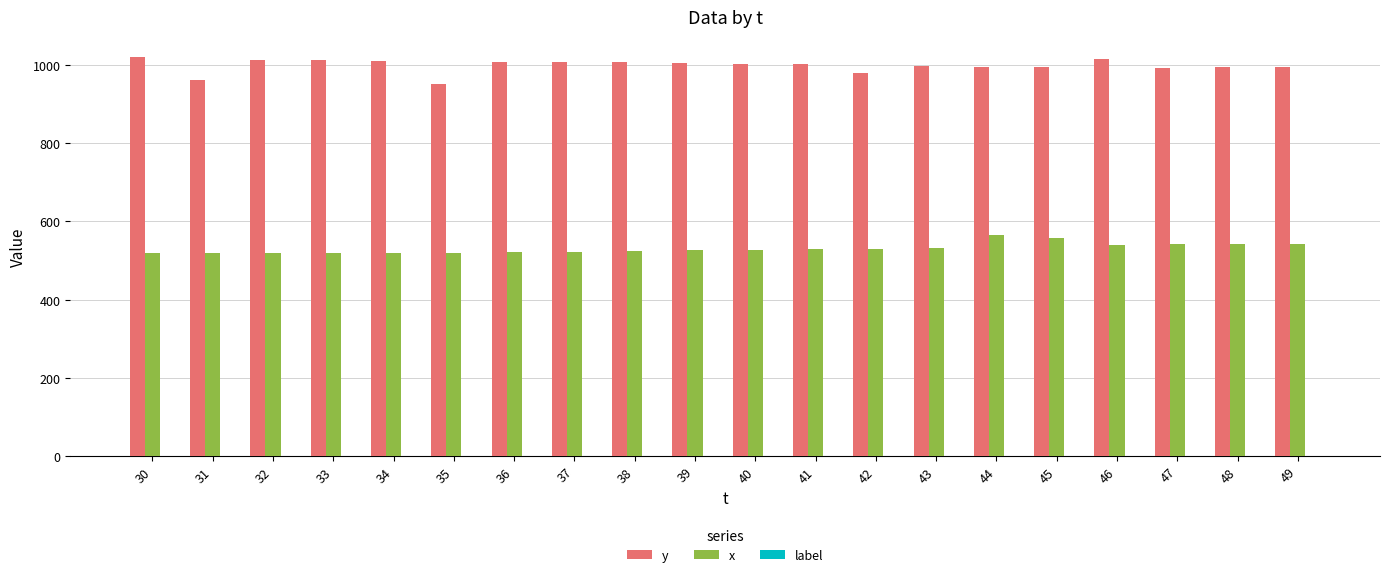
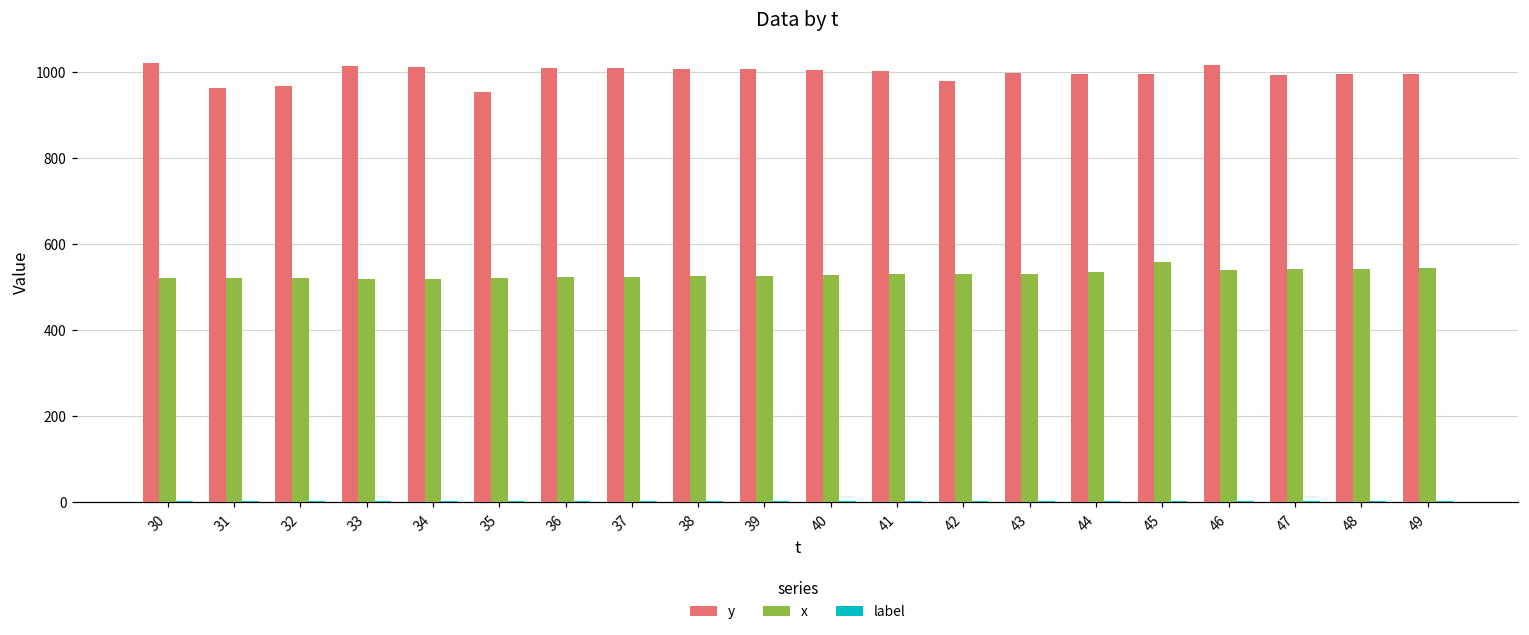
  {
    "y": {
      "30": 1020,
      "31": 960,
-     "32": 1010,
+     "32": 970,
      "33": 1010,
      "34": 1010,
      "35": 950,
      "36": 1010,
      "37": 1010,
      "38": 1010,
      "39": 1010,
      "40": 1000,
      "41": 1000,
      "42": 980,
      "43": 1000,
      "44": 1000,
      "45": 990,
      "46": 1020,
      "47": 990,
      "48": 990,
      "49": 1000
    },
    "x": {
      "30": 520,
      "31": 520,
      "32": 520,
      "33": 520,
      "34": 520,
      "35": 520,
      "36": 520,
      "37": 520,
      "38": 530,
      "39": 530,
      "40": 530,
      "41": 530,
      "42": 530,
      "43": 530,
-     "44": 560,
+     "44": 530,
      "45": 560,
      "46": 540,
      "47": 540,
      "48": 540,
      "49": 540
    }
  }
